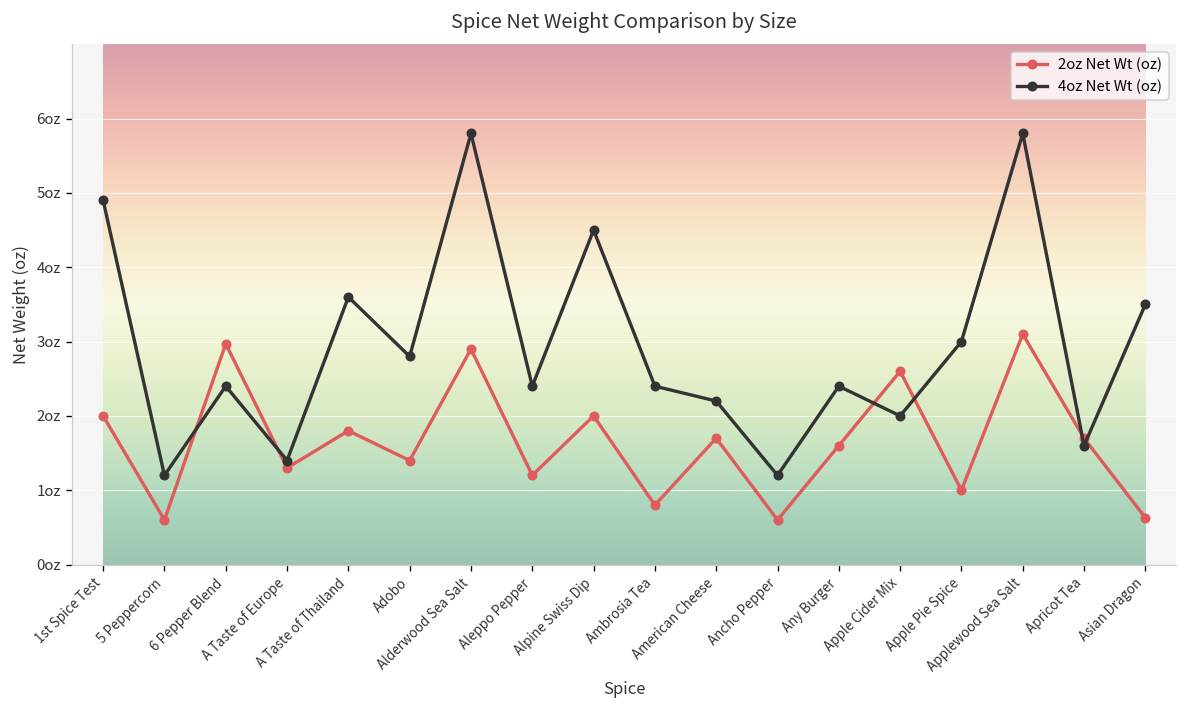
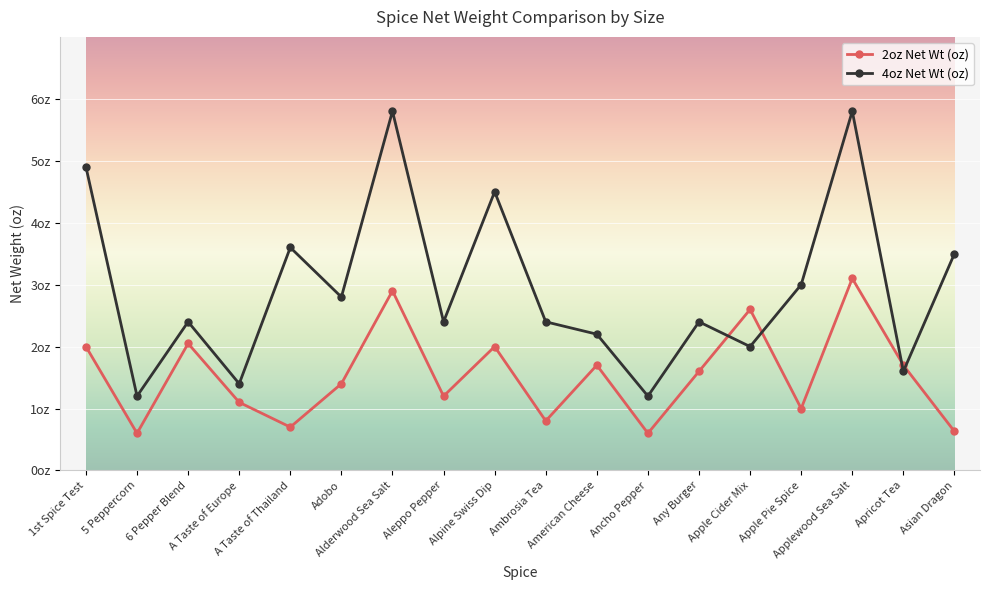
  {
    "2oz Net Wt (oz)": {
      "1st Spice Test": "2.0oz",
      "5 Peppercorn": "0.6oz",
-     "6 Pepper Blend": "3.0oz",
-     "A Taste of Europe": "1.3oz",
-     "A Taste of Thailand": "1.8oz",
+     "6 Pepper Blend": "2.1oz",
+     "A Taste of Europe": "1.1oz",
+     "A Taste of Thailand": "0.7oz",
      "Adobo": "1.4oz",
      "Alderwood Sea Salt": "2.9oz",
      "Aleppo Pepper": "1.2oz",
      "Alpine Swiss Dip": "2.0oz",
      "Ambrosia Tea": "0.8oz",
      "American Cheese": "1.7oz",
      "Ancho Pepper": "0.6oz",
      "Any Burger": "1.6oz",
      "Apple Cider Mix": "2.6oz",
      "Apple Pie Spice": "1.0oz",
      "Applewood Sea Salt": "3.1oz",
      "Apricot Tea": "1.7oz",
      "Asian Dragon": "0.6oz"
    },
    "4oz Net Wt (oz)": {
      "1st Spice Test": "4.9oz",
      "5 Peppercorn": "1.2oz",
      "6 Pepper Blend": "2.4oz",
      "A Taste of Europe": "1.4oz",
      "A Taste of Thailand": "3.6oz",
      "Adobo": "2.8oz",
      "Alderwood Sea Salt": "5.8oz",
      "Aleppo Pepper": "2.4oz",
      "Alpine Swiss Dip": "4.5oz",
      "Ambrosia Tea": "2.4oz",
      "American Cheese": "2.2oz",
      "Ancho Pepper": "1.2oz",
      "Any Burger": "2.4oz",
      "Apple Cider Mix": "2.0oz",
      "Apple Pie Spice": "3.0oz",
      "Applewood Sea Salt": "5.8oz",
      "Apricot Tea": "1.6oz",
      "Asian Dragon": "3.5oz"
    }
  }
